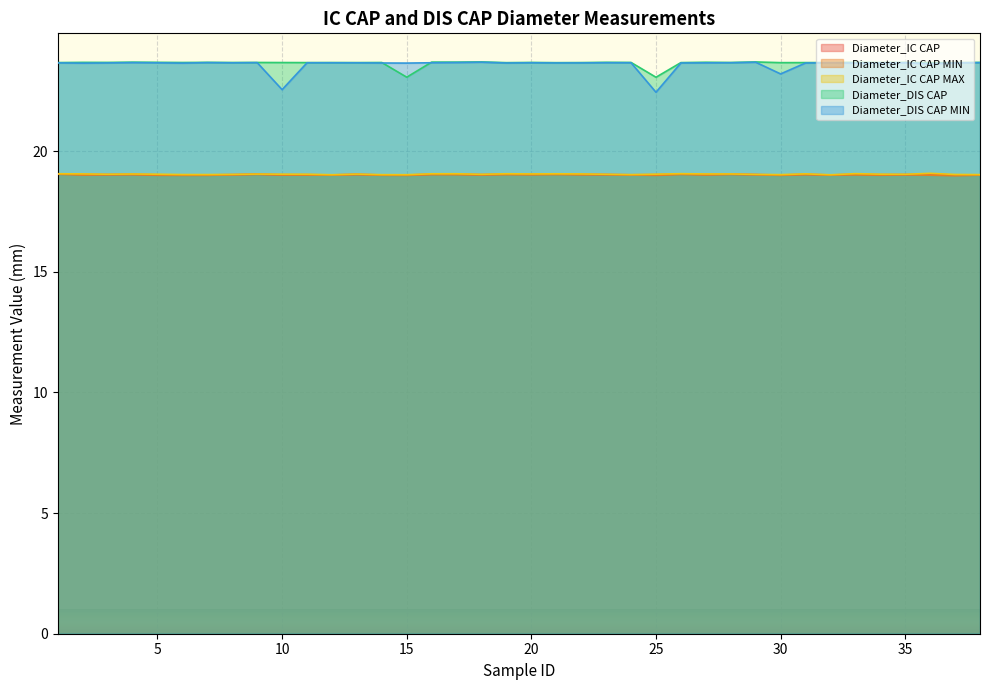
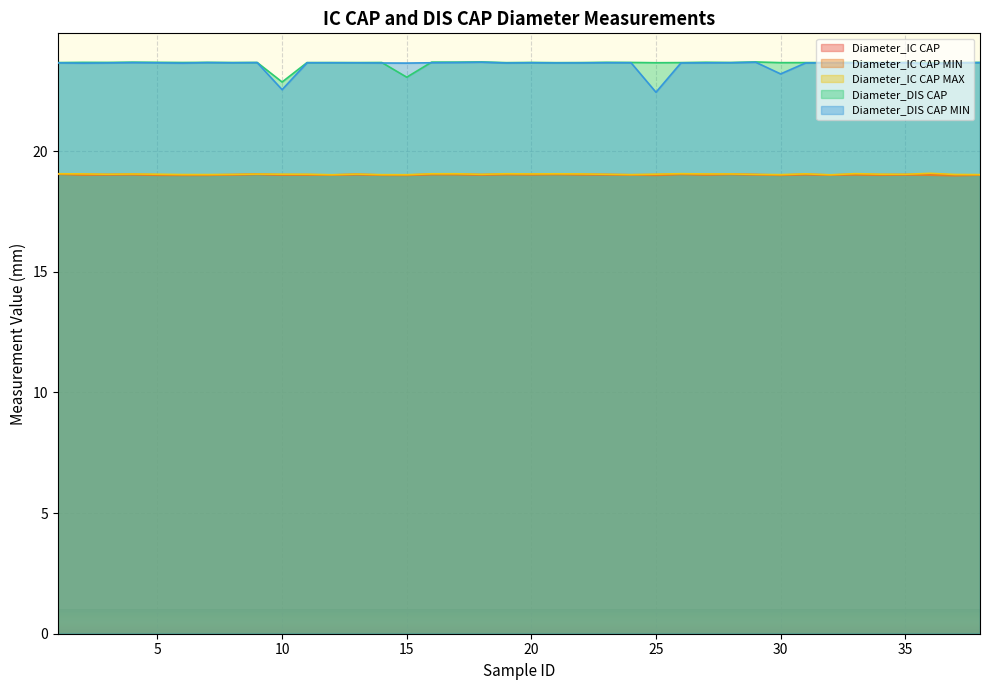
  {
    "Diameter_DIS CAP": {
-     "10": 23.7,
+     "10": 22.9,
      "15": 23.1,
-     "25": 23.1,
+     "25": 23.7,
      "30": 23.7
    },
    "Diameter_DIS CAP MIN": {
      "10": 22.5,
      "15": 23.6,
      "25": 22.4,
      "30": 23.2
    }
  }
